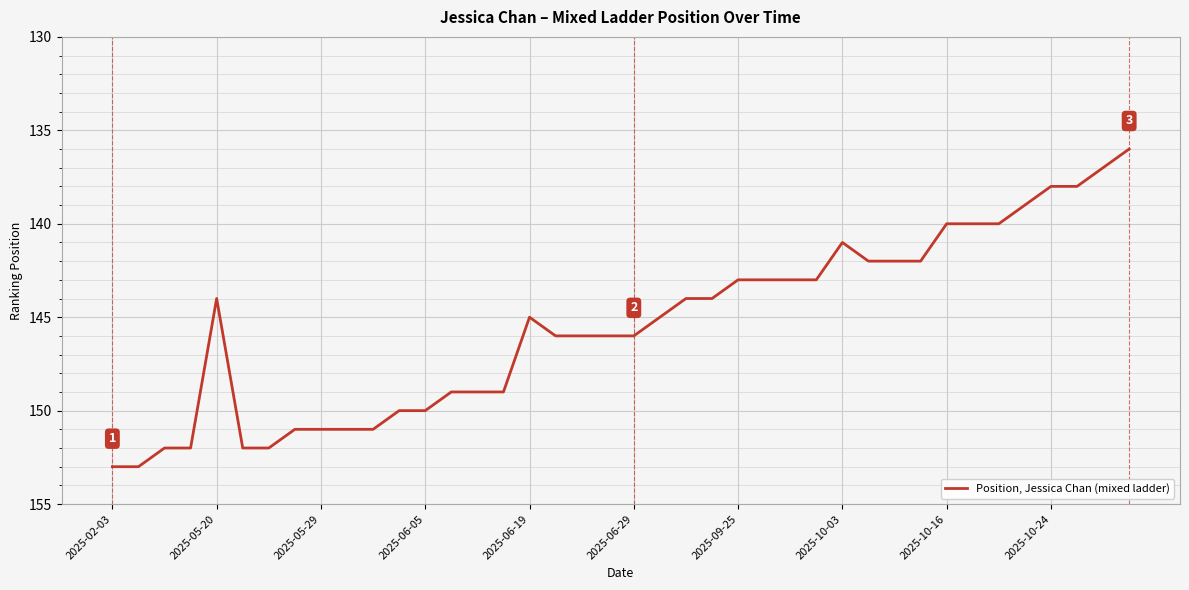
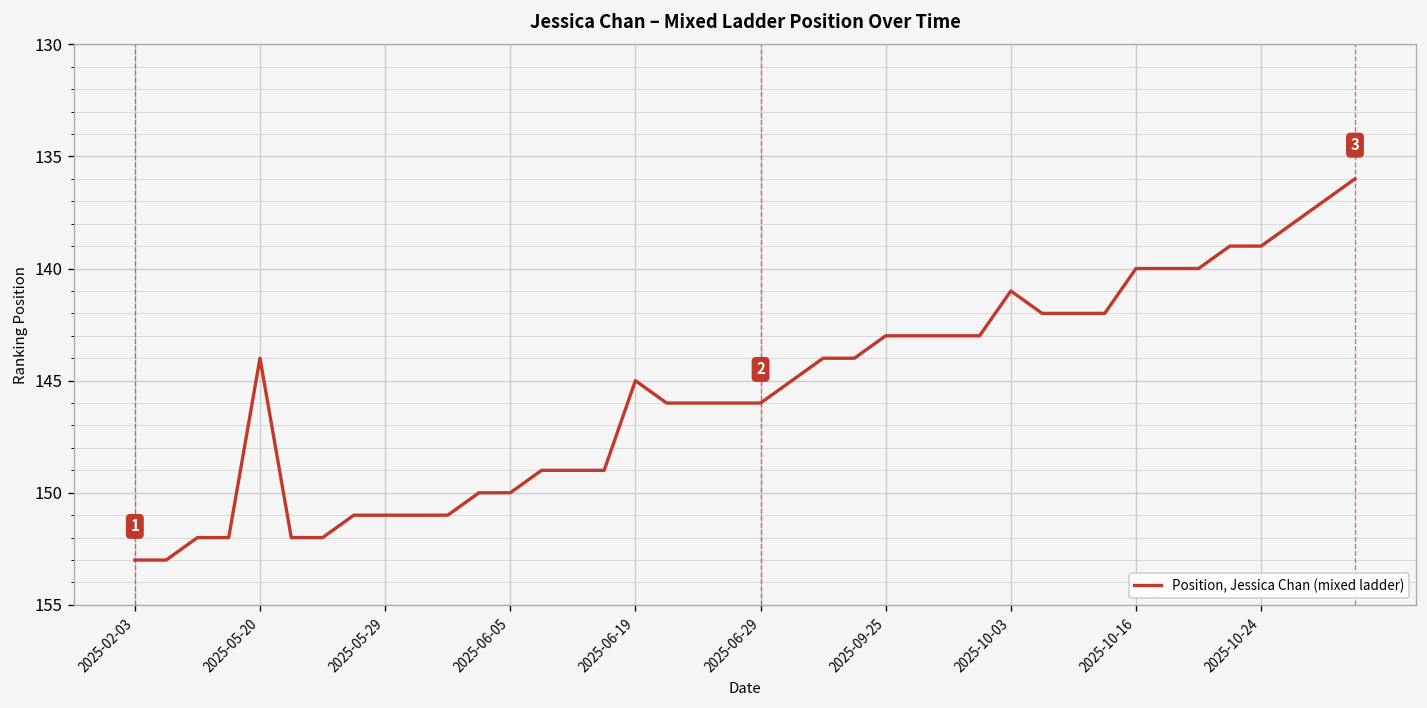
  {
    "2025-05-20": 144,
    "2025-05-29": 151,
    "2025-06-05": 150,
    "2025-06-19": 145,
    "2025-09-25": 143,
    "2025-10-03": 141,
    "2025-10-16": 140,
-   "2025-10-24": 138
+   "2025-10-24": 139
  }
